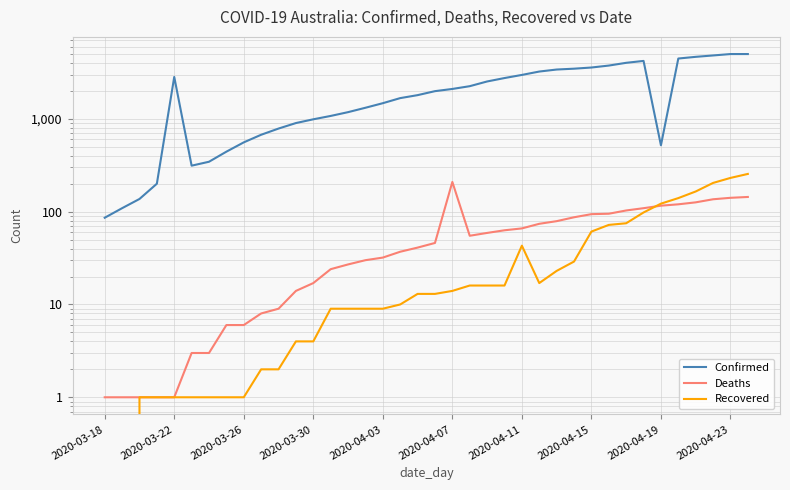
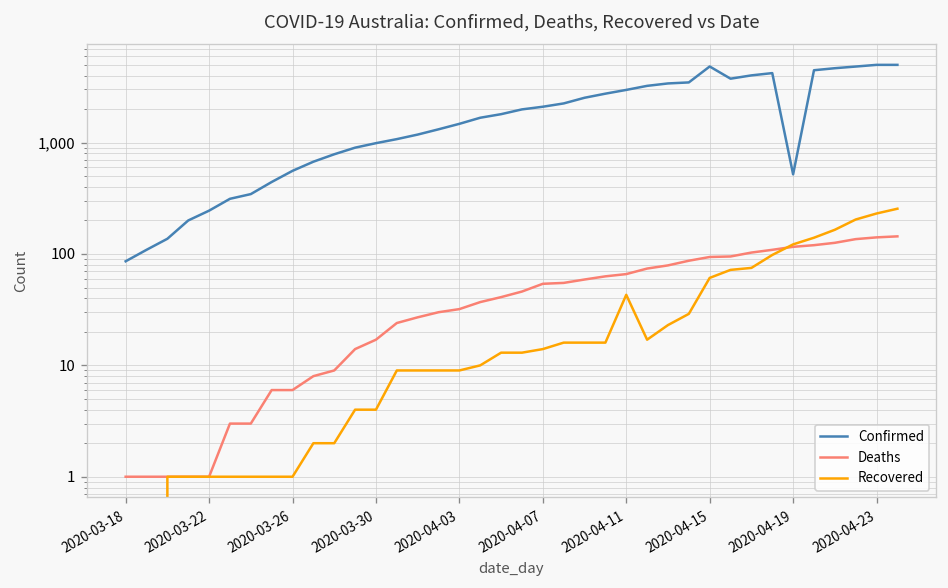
  {
    "Confirmed": {
      "2020-03-18": "90",
-     "2020-03-22": "2,800",
+     "2020-03-22": "250",
      "2020-03-26": "600",
      "2020-03-30": "1,000",
      "2020-04-03": "1,500",
      "2020-04-07": "2,100",
      "2020-04-11": "3,000",
-     "2020-04-15": "3,600",
+     "2020-04-15": "5,000",
      "2020-04-19": "500",
      "2020-04-23": "5,000"
    },
    "Deaths": {
      "2020-03-18": "1",
      "2020-03-26": "6",
      "2020-03-30": "17",
      "2020-04-03": "32",
-     "2020-04-07": "210",
+     "2020-04-07": "50",
      "2020-04-11": "70",
      "2020-04-15": "90",
      "2020-04-23": "140"
    },
    "Recovered": {
      "2020-03-26": "1",
      "2020-03-30": "4",
      "2020-04-03": "9",
      "2020-04-07": "14",
      "2020-04-11": "40",
      "2020-04-15": "60",
      "2020-04-23": "230"
    }
  }
